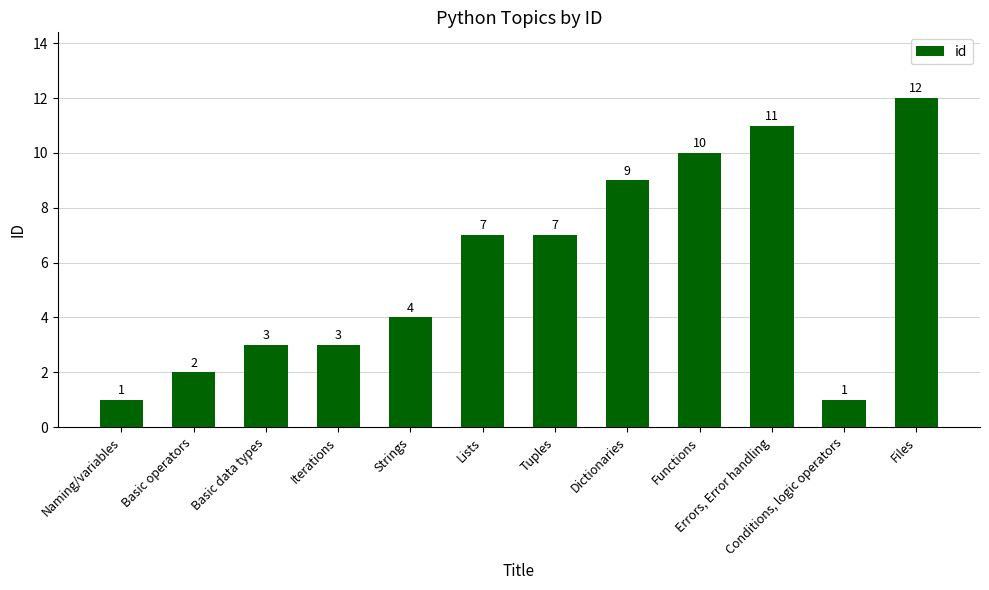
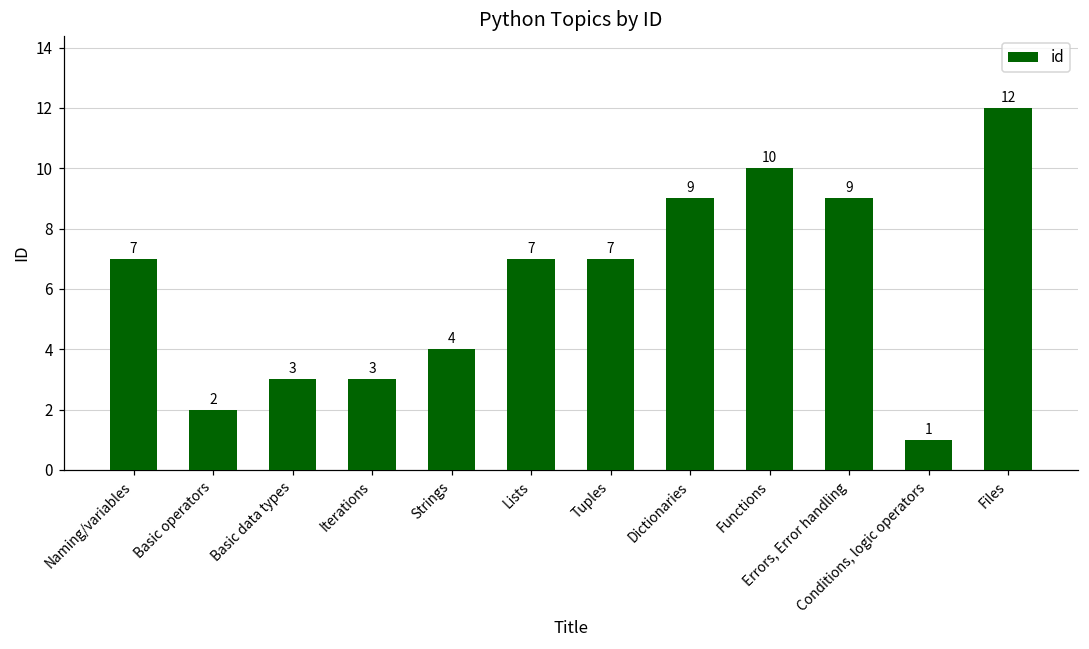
  {
-   "Naming/variables": 1,
+   "Naming/variables": 7,
    "Basic operators": 2,
    "Basic data types": 3,
    "Iterations": 3,
    "Strings": 4,
    "Lists": 7,
    "Tuples": 7,
    "Dictionaries": 9,
    "Functions": 10,
-   "Errors, Error handling": 11,
+   "Errors, Error handling": 9,
    "Conditions, logic operators": 1,
    "Files": 12
  }
